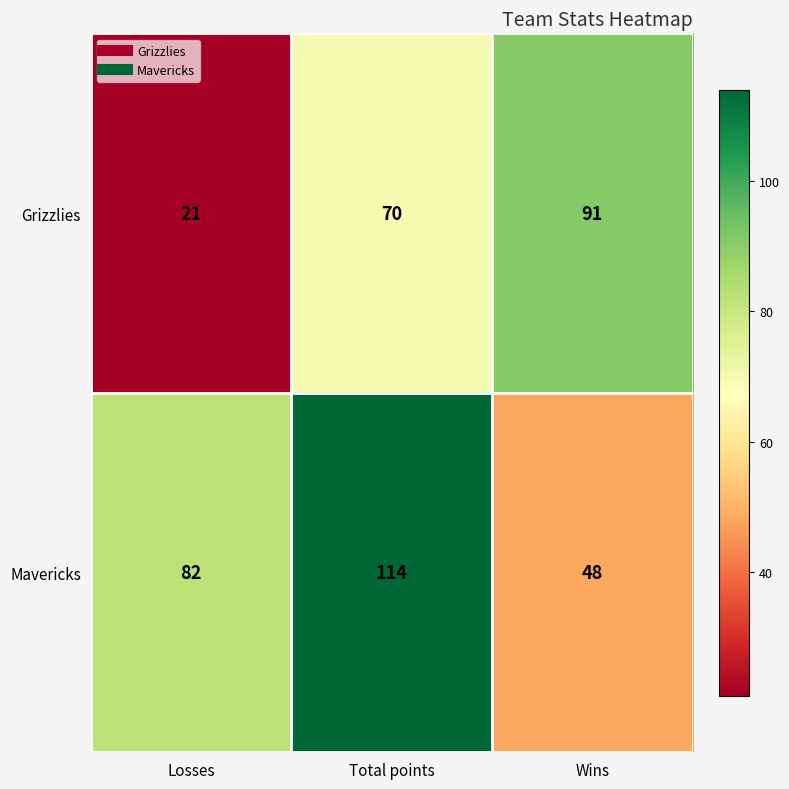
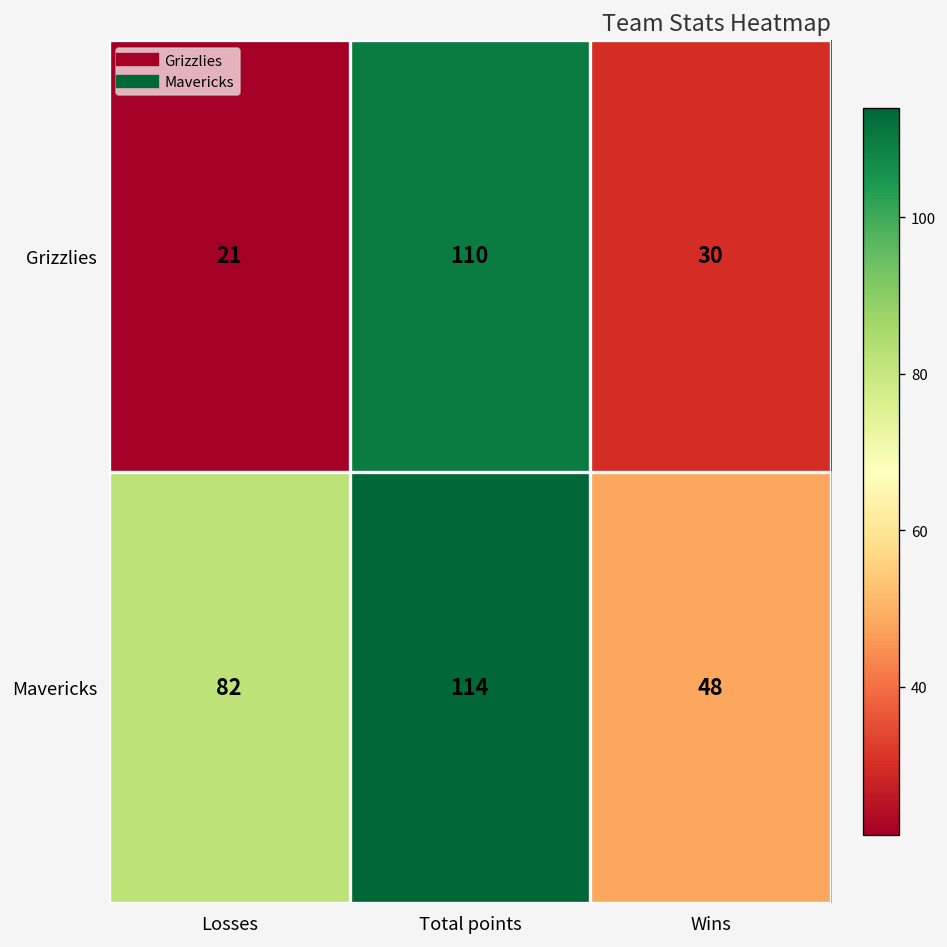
  {
    "Grizzlies": {
      "Losses": 21,
-     "Total points": 70,
-     "Wins": 91
+     "Total points": 110,
+     "Wins": 30
    },
    "Mavericks": {
      "Losses": 82,
      "Total points": 114,
      "Wins": 48
    }
  }
